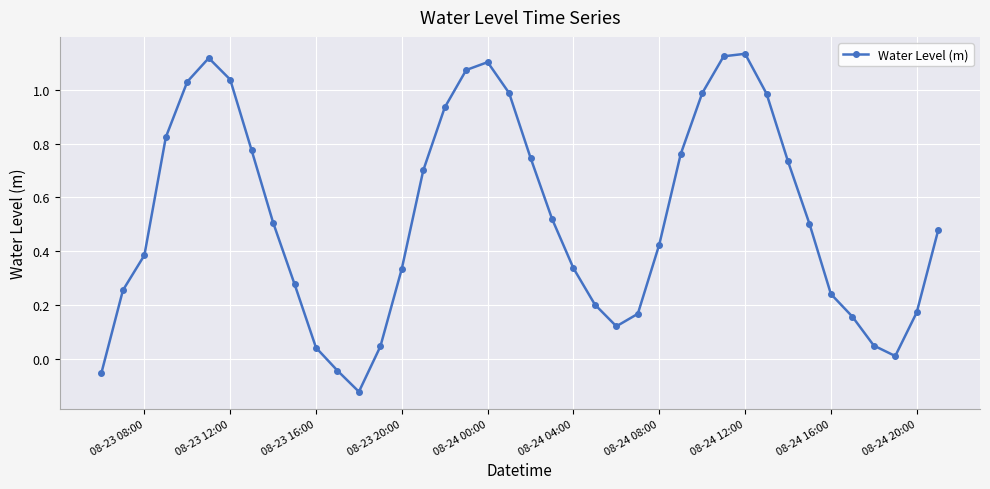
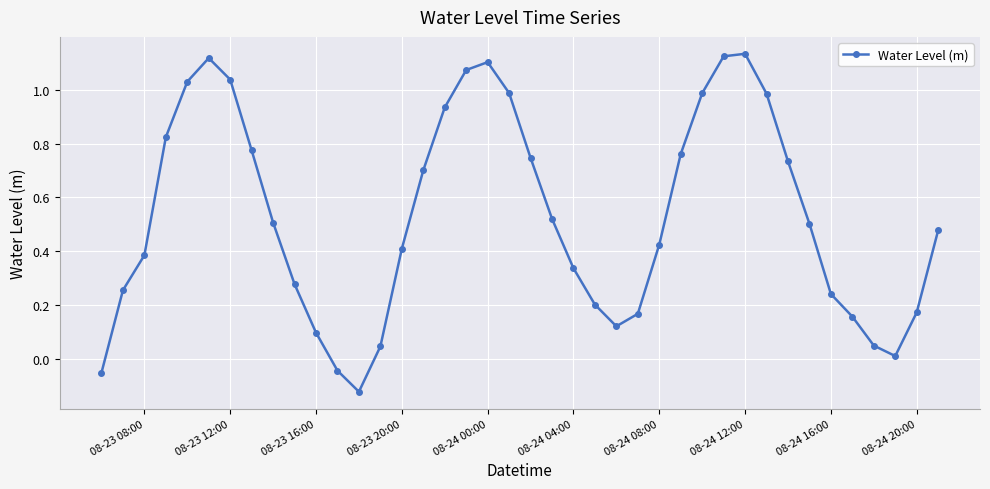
  {
    "08-23 08:00": 0.39,
    "08-23 12:00": 1.04,
-   "08-23 16:00": 0.04,
-   "08-23 20:00": 0.34,
+   "08-23 16:00": 0.10,
+   "08-23 20:00": 0.41,
    "08-24 00:00": 1.10,
    "08-24 04:00": 0.34,
    "08-24 08:00": 0.43,
    "08-24 12:00": 1.13,
    "08-24 16:00": 0.24,
    "08-24 20:00": 0.17
  }
